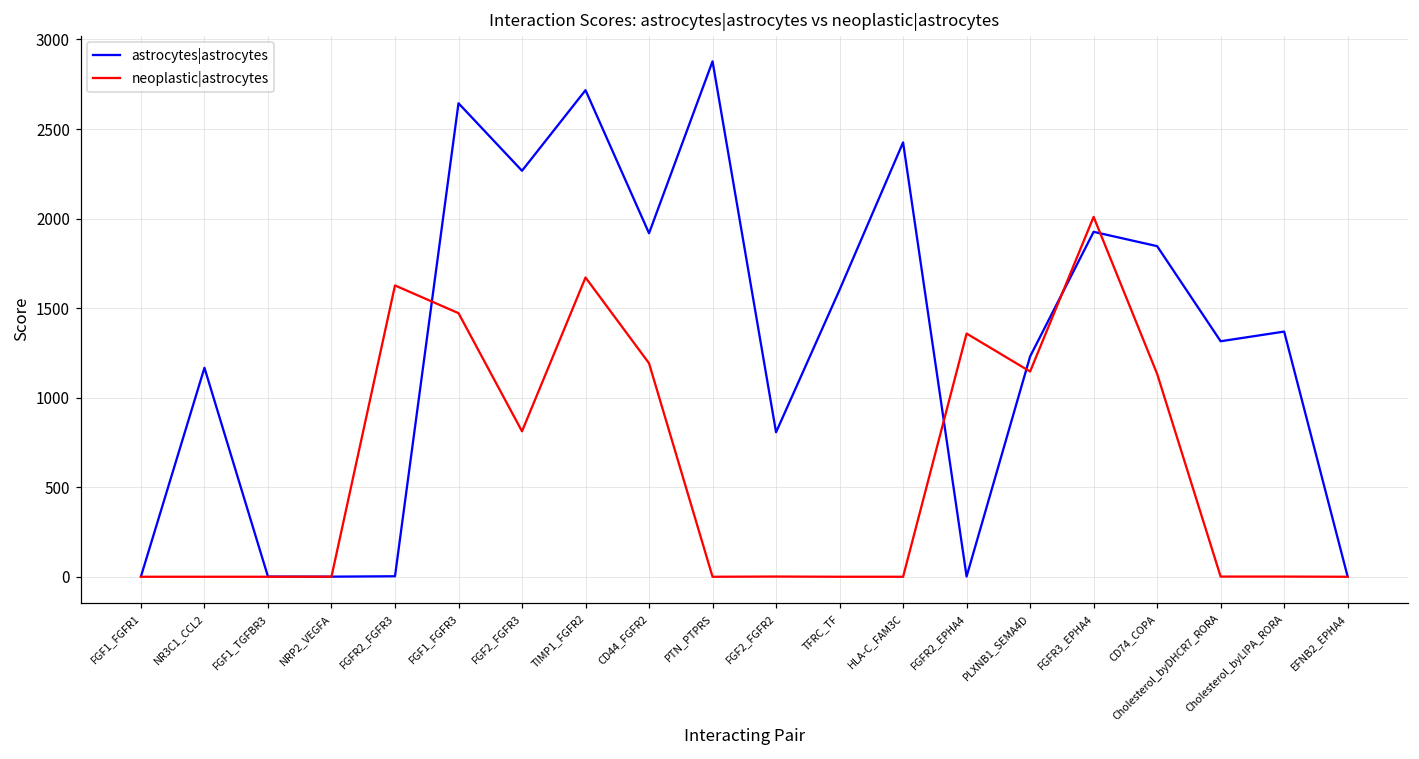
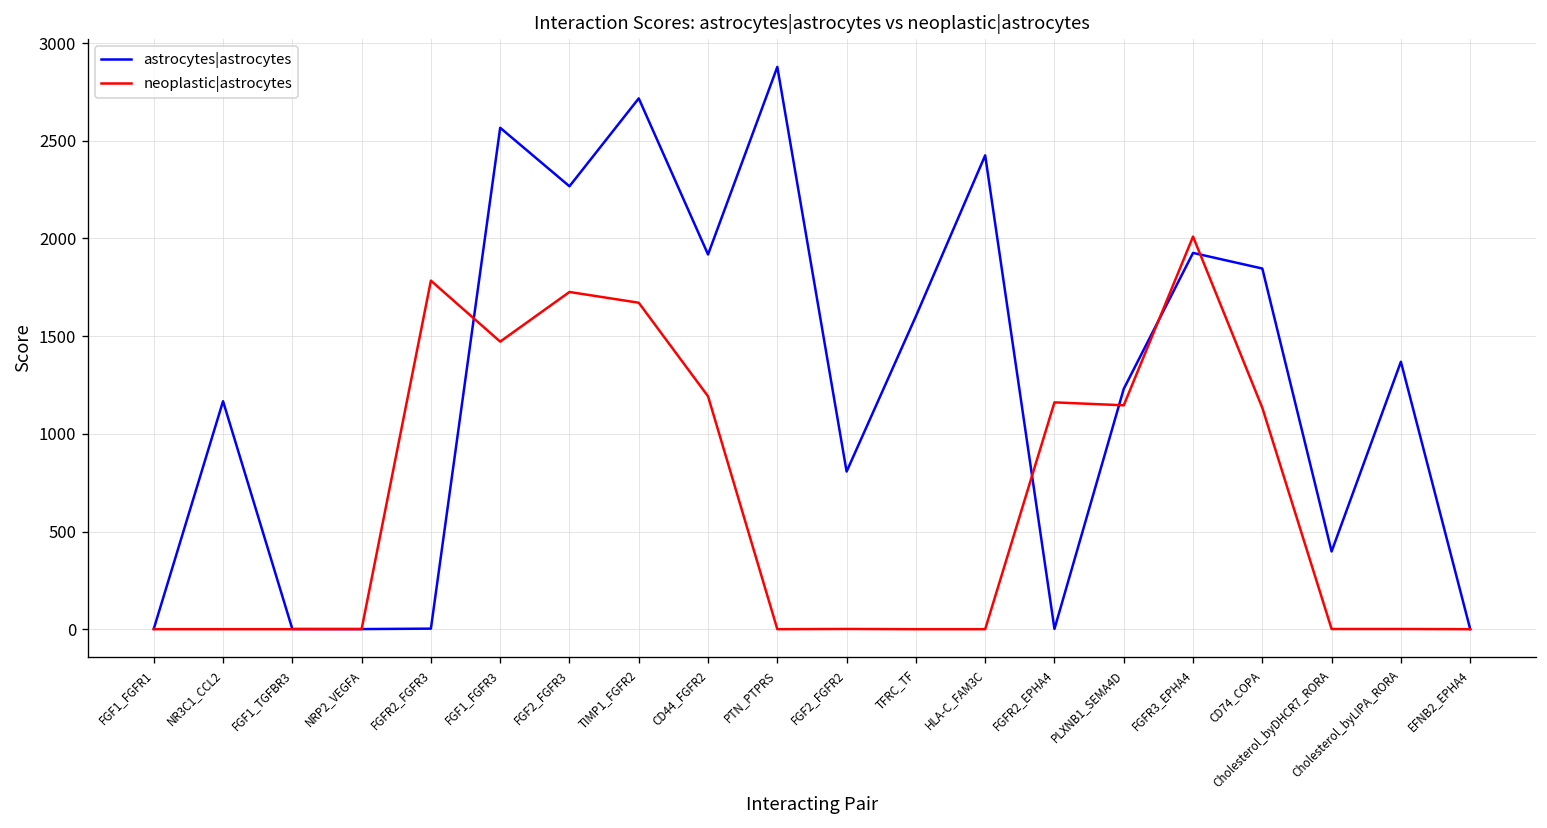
  {
    "astrocytes|astrocytes": {
      "NR3C1_CCL2": 1170,
      "FGFR2_FGFR3": 0,
-     "FGF1_FGFR3": 2640,
+     "FGF1_FGFR3": 2570,
      "FGF2_FGFR3": 2270,
      "TIMP1_FGFR2": 2720,
      "CD44_FGFR2": 1920,
      "PTN_PTPRS": 2880,
      "FGF2_FGFR2": 810,
      "TFRC_TF": 1600,
      "HLA-C_FAM3C": 2430,
      "FGFR2_EPHA4": 0,
      "PLXNB1_SEMA4D": 1230,
      "FGFR3_EPHA4": 1930,
      "CD74_COPA": 1850,
-     "Cholesterol_byDHCR7_RORA": 1320,
+     "Cholesterol_byDHCR7_RORA": 400,
      "Cholesterol_byLIPA_RORA": 1370
    },
    "neoplastic|astrocytes": {
      "NR3C1_CCL2": 0,
-     "FGFR2_FGFR3": 1630,
+     "FGFR2_FGFR3": 1780,
      "FGF1_FGFR3": 1470,
-     "FGF2_FGFR3": 810,
+     "FGF2_FGFR3": 1730,
      "TIMP1_FGFR2": 1670,
      "CD44_FGFR2": 1190,
      "PTN_PTPRS": 0,
      "FGF2_FGFR2": 0,
      "TFRC_TF": 0,
      "HLA-C_FAM3C": 0,
-     "FGFR2_EPHA4": 1360,
+     "FGFR2_EPHA4": 1160,
      "PLXNB1_SEMA4D": 1150,
      "FGFR3_EPHA4": 2010,
      "CD74_COPA": 1130,
      "Cholesterol_byDHCR7_RORA": 0,
      "Cholesterol_byLIPA_RORA": 0
    }
  }
